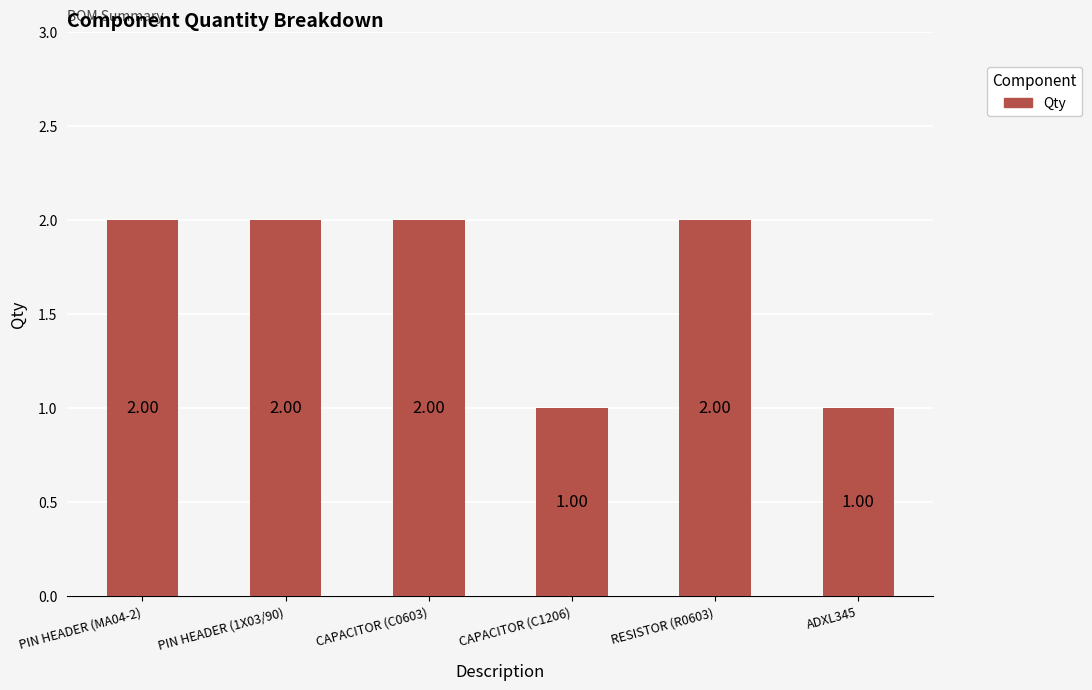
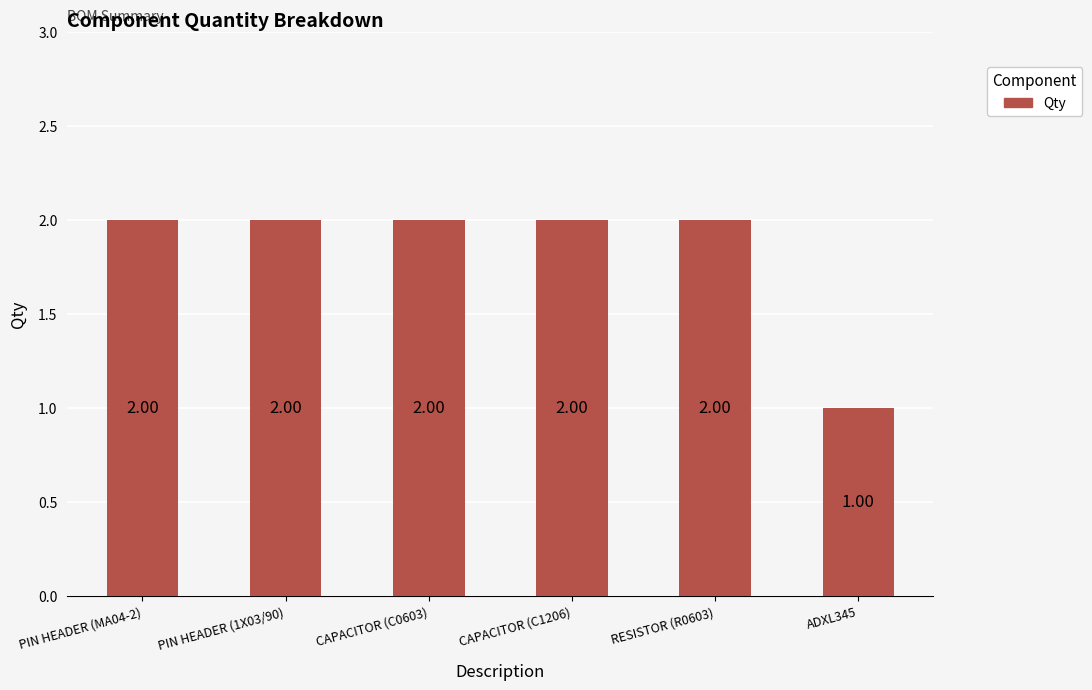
  {
    "PIN HEADER (MA04-2)": 2.00,
    "PIN HEADER (1X03/90)": 2.00,
    "CAPACITOR (C0603)": 2.00,
-   "CAPACITOR (C1206)": 1.00,
+   "CAPACITOR (C1206)": 2.00,
    "RESISTOR (R0603)": 2.00,
    "ADXL345": 1.00
  }
